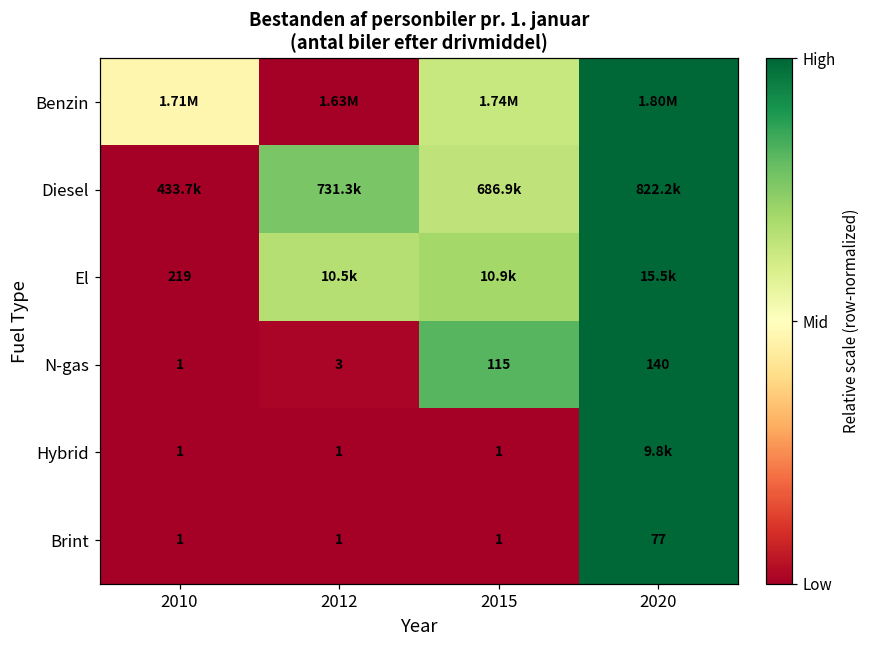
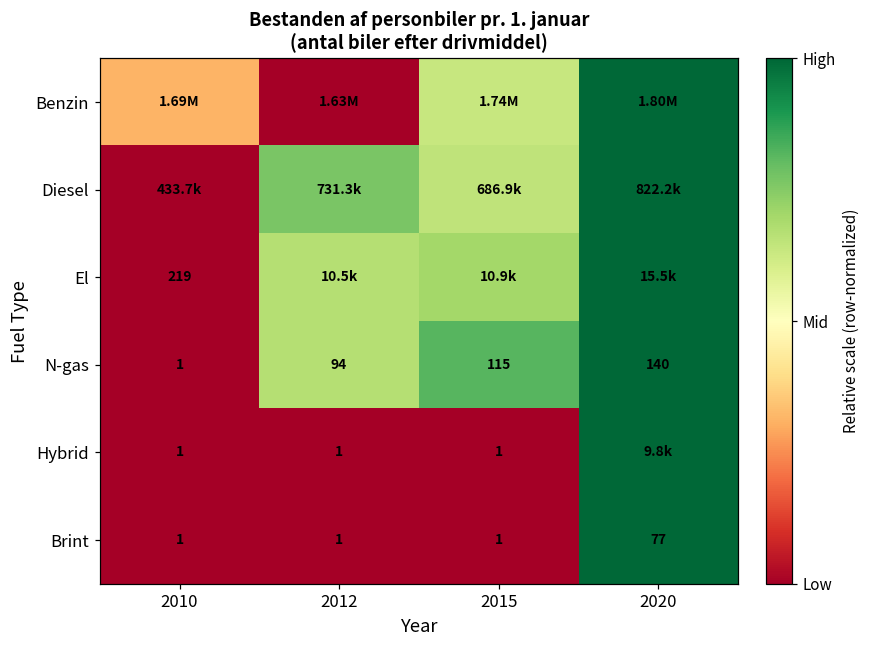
  {
    "Benzin": {
-     "2010": "1.71M",
+     "2010": "1.69M",
      "2012": "1.63M",
      "2015": "1.74M",
      "2020": "1.80M"
    },
    "Diesel": {
      "2010": "433.7k",
      "2012": "731.3k",
      "2015": "686.9k",
      "2020": "822.2k"
    },
    "El": {
      "2010": "219",
      "2012": "10.5k",
      "2015": "10.9k",
      "2020": "15.5k"
    },
    "N-gas": {
      "2010": "1",
-     "2012": "3",
+     "2012": "94",
      "2015": "115",
      "2020": "140"
    },
    "Hybrid": {
      "2010": "1",
      "2012": "1",
      "2015": "1",
      "2020": "9.8k"
    },
    "Brint": {
      "2010": "1",
      "2012": "1",
      "2015": "1",
      "2020": "77"
    }
  }
